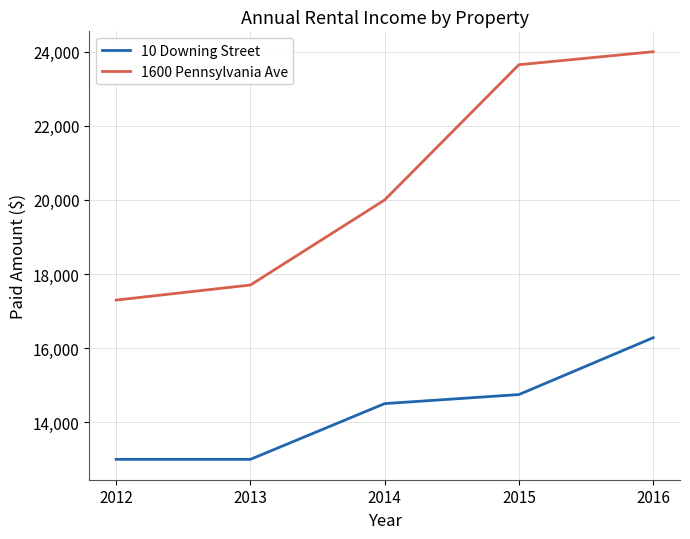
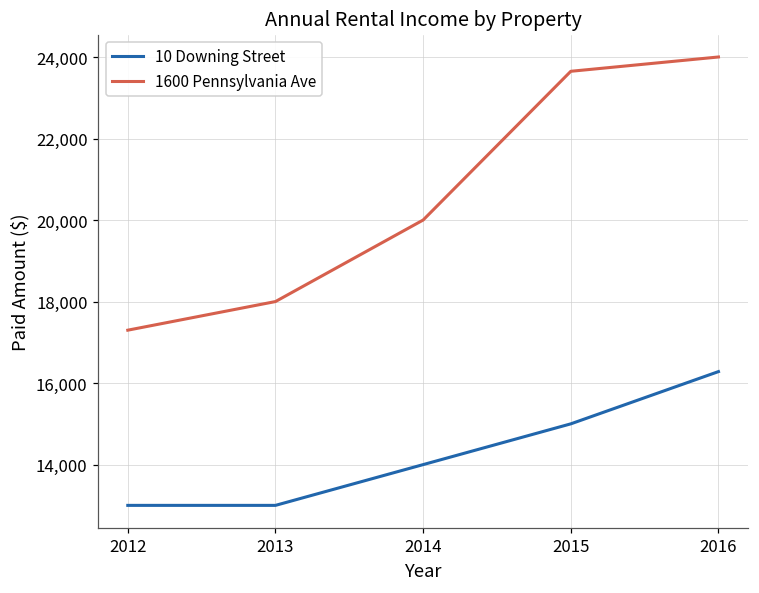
  {
    "10 Downing Street": {
      "2012": "13,000",
      "2013": "13,000",
-     "2014": "14,500",
-     "2015": "14,700",
+     "2014": "14,000",
+     "2015": "15,000",
      "2016": "16,300"
    },
    "1600 Pennsylvania Ave": {
      "2012": "17,300",
-     "2013": "17,700",
+     "2013": "18,000",
      "2014": "20,000",
      "2015": "23,600",
      "2016": "24,000"
    }
  }
